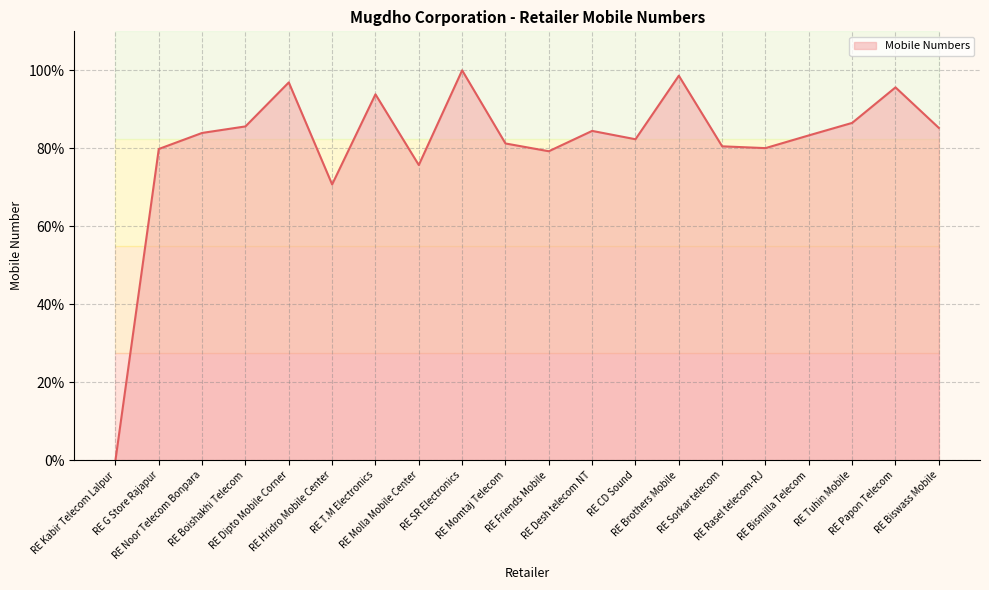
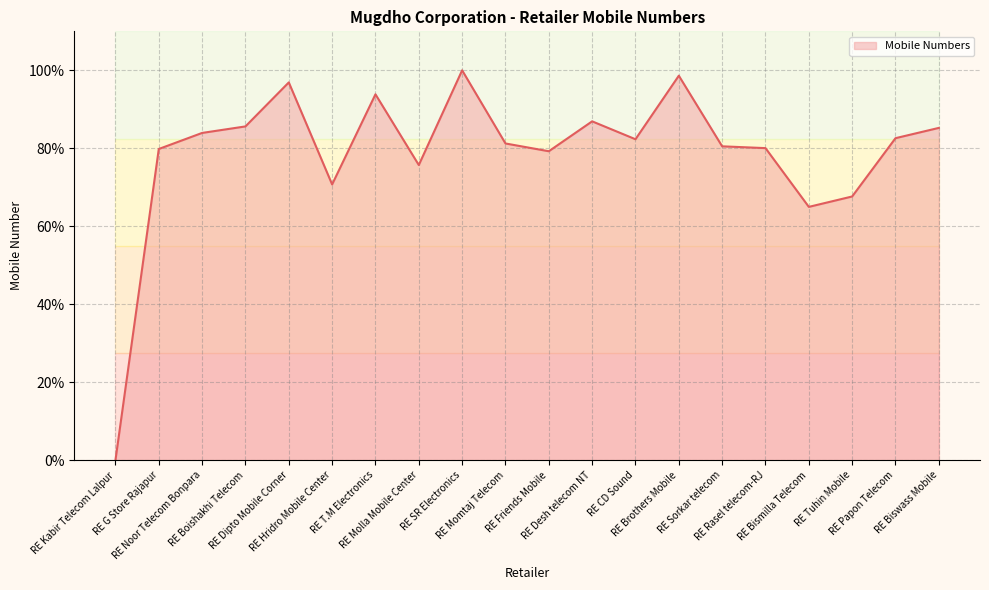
  {
    "RE Kabir Telecom Lalpur": "0%",
    "RE G Store Rajapur": "80%",
    "RE Noor Telecom Bonpara": "84%",
    "RE Boishakhi Telecom": "86%",
    "RE Dipto Mobile Corner": "97%",
    "RE Hridro Mobile Center": "71%",
    "RE T.M Electronics": "94%",
    "RE Molla Mobile Center": "76%",
    "RE SR Electronics": "100%",
    "RE Momtaj Telecom": "81%",
    "RE Friends Mobile": "79%",
-   "RE Desh telecom NT": "84%",
+   "RE Desh telecom NT": "87%",
    "RE CD Sound": "82%",
    "RE Brothers Mobile": "99%",
    "RE Sorkar telecom": "81%",
    "RE Rasel telecom-RJ": "80%",
-   "RE Bismilla Telecom": "83%",
-   "RE Tuhin Mobile": "87%",
-   "RE Papon Telecom": "96%",
+   "RE Bismilla Telecom": "65%",
+   "RE Tuhin Mobile": "68%",
+   "RE Papon Telecom": "83%",
    "RE Biswass Mobile": "85%"
  }
